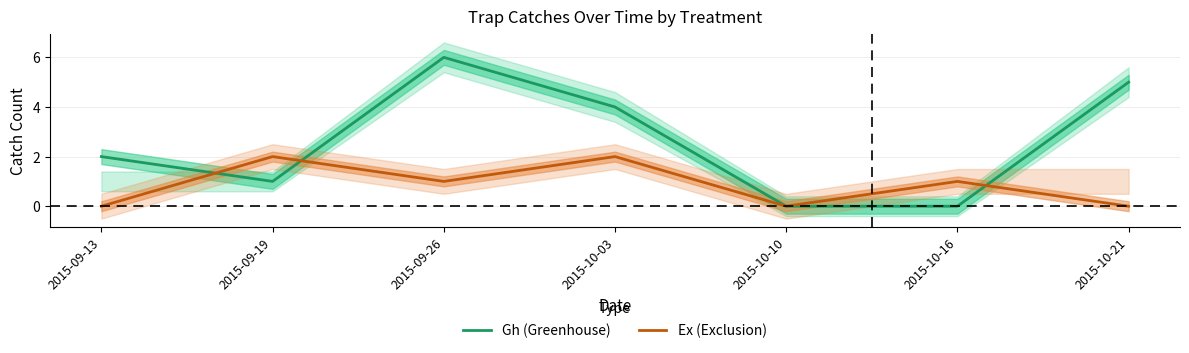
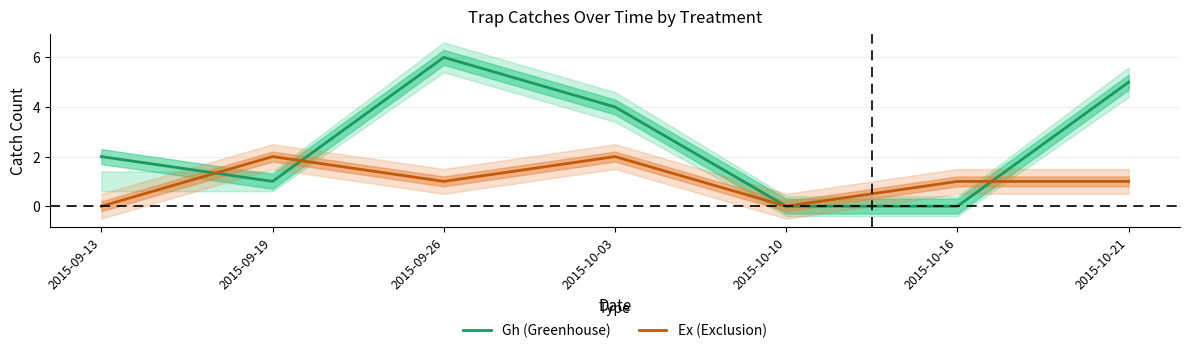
  {
    "Gh (Greenhouse)": {
      "2015-09-13": 2,
      "2015-09-19": 1,
      "2015-09-26": 6,
      "2015-10-03": 4,
      "2015-10-16": 0,
      "2015-10-21": 5
    },
    "Ex (Exclusion)": {
      "2015-09-13": 0,
      "2015-09-19": 2,
      "2015-09-26": 1,
      "2015-10-03": 2,
      "2015-10-16": 1,
-     "2015-10-21": 0
+     "2015-10-21": 1
    }
  }
